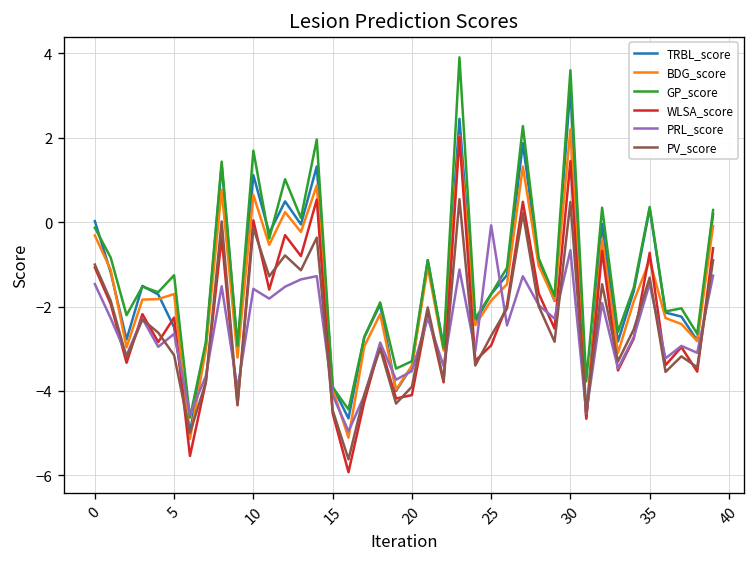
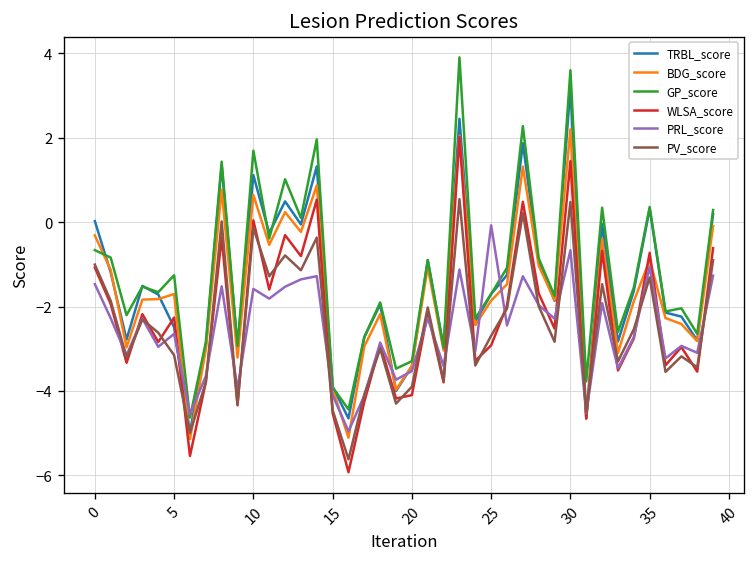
  {
    "TRBL_score": {
      "0": 0.0,
      "5": -2.5,
      "10": 1.1,
      "30": 3.2
    },
    "BDG_score": {
      "0": -0.3,
      "5": -1.7,
      "10": 0.6,
      "25": -1.9,
      "30": 2.2,
      "35": -0.9
    },
    "GP_score": {
-     "0": -0.1,
+     "0": -0.7,
      "5": -1.3,
      "10": 1.7,
      "20": -3.3,
      "30": 3.6
    },
    "WLSA_score": {
      "5": -2.3,
      "10": 0.0,
      "20": -4.1,
      "25": -2.9,
      "30": 1.4,
      "35": -0.7
    },
    "PRL_score": {
      "0": -1.5,
      "5": -2.6,
      "10": -1.6,
      "15": -4.1,
      "20": -3.5,
      "25": -0.1,
      "30": -0.7,
-     "35": -1.5
+     "35": -1.1
    },
    "PV_score": {
      "5": -3.2,
      "10": -0.1,
      "20": -3.9,
      "25": -2.7,
      "30": 0.5,
      "35": -1.3
    }
  }
